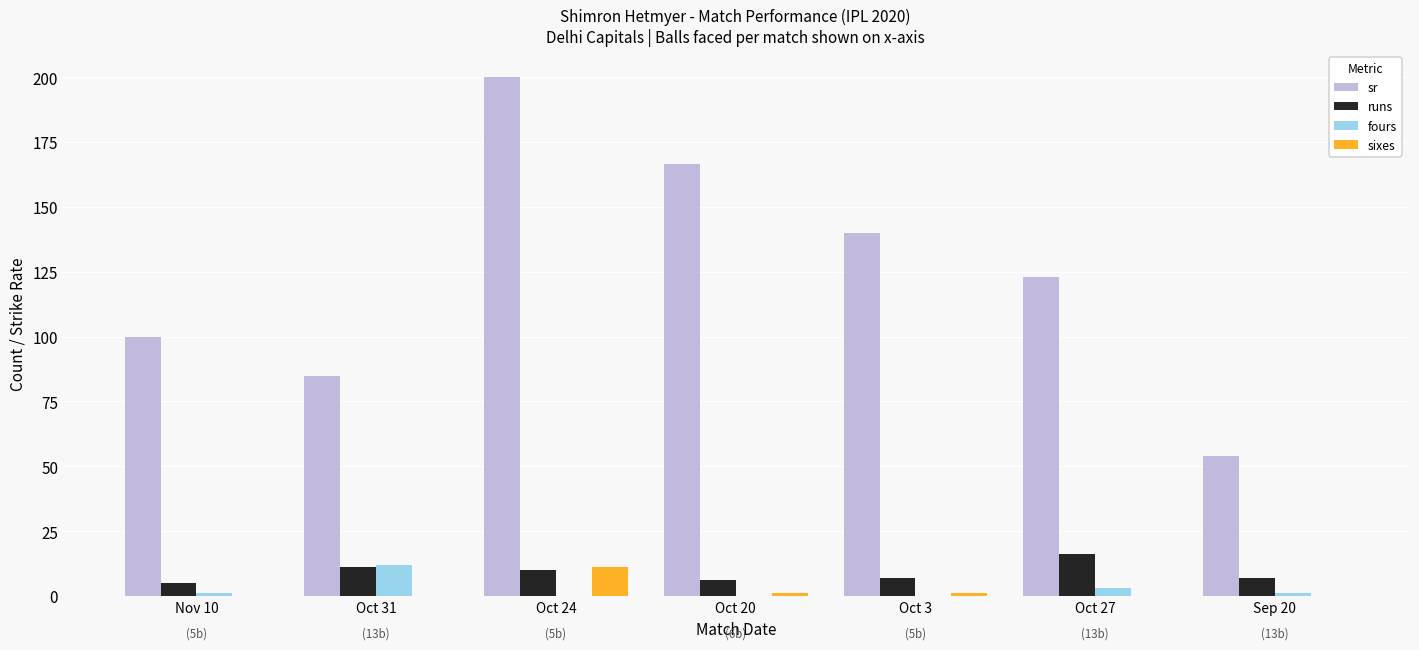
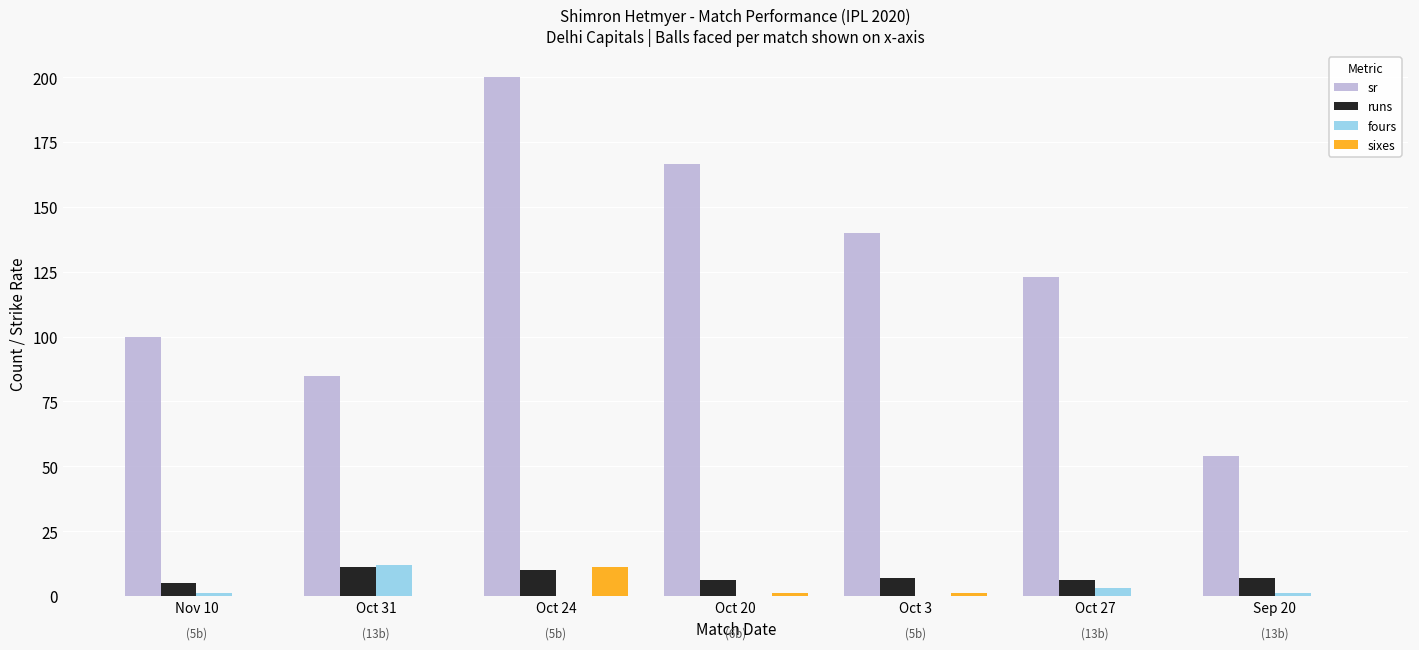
  {
    "sr": {
      "Nov 10": 100,
      "Oct 31": 85,
      "Oct 24": 200,
      "Oct 20": 167,
      "Oct 3": 140,
      "Oct 27": 123,
      "Sep 20": 54
    },
    "runs": {
      "Nov 10": 5,
      "Oct 31": 11,
      "Oct 24": 10,
      "Oct 20": 6,
      "Oct 3": 7,
-     "Oct 27": 16,
+     "Oct 27": 6,
      "Sep 20": 7
    },
    "fours": {
      "Oct 31": 12,
      "Oct 24": 0,
      "Oct 20": 0,
      "Oct 3": 0,
      "Oct 27": 3
    },
    "sixes": {
      "Nov 10": 0,
      "Oct 31": 0,
      "Oct 24": 11,
      "Oct 27": 0,
      "Sep 20": 0
    }
  }
